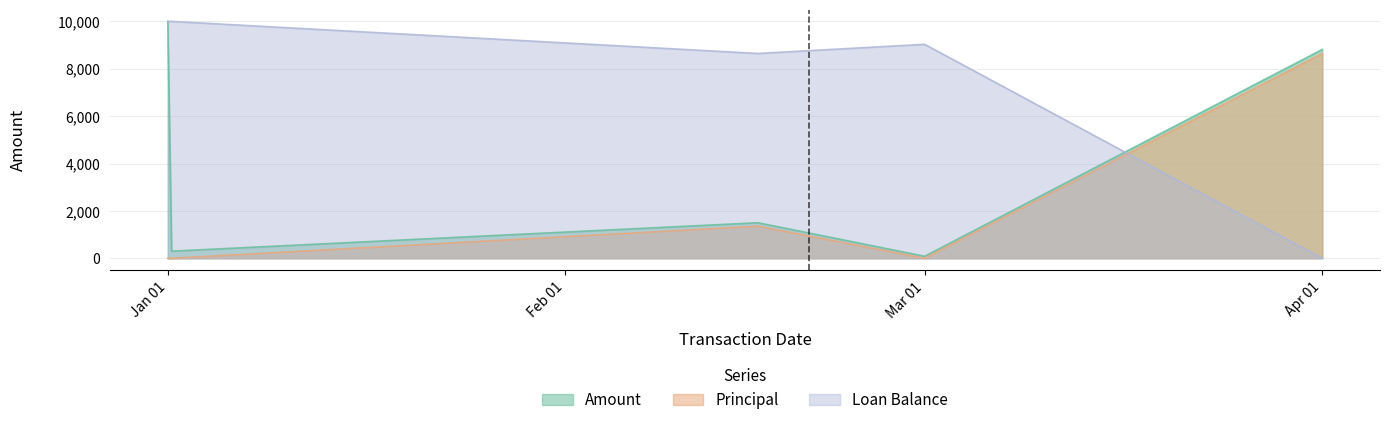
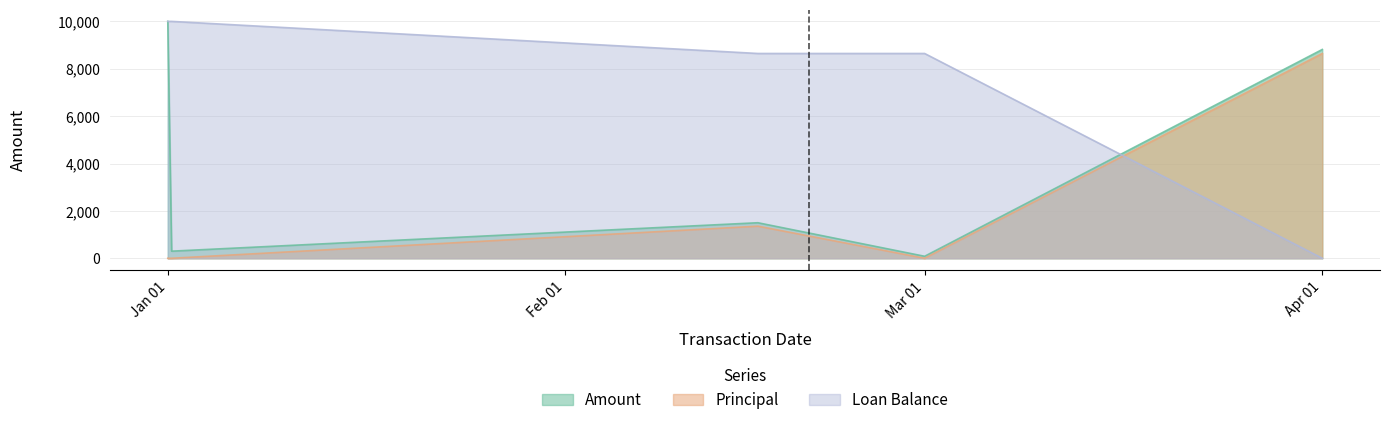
  {
    "Amount": {
      "Apr 01": "8,800"
    },
    "Principal": {
      "Jan 01": "0",
      "Apr 01": "8,600"
    },
    "Loan Balance": {
-     "Mar 01": "9,000",
+     "Mar 01": "8,600",
      "Apr 01": "0"
    }
  }
